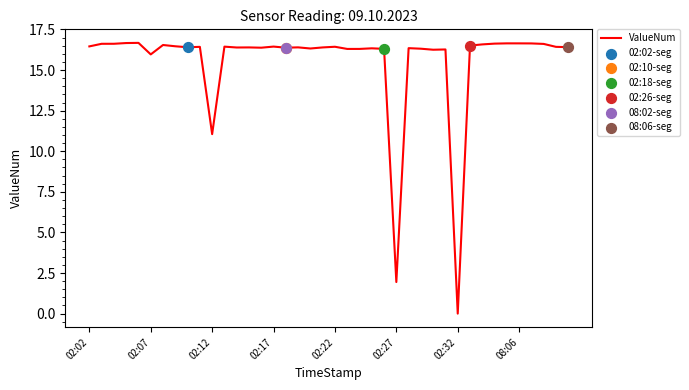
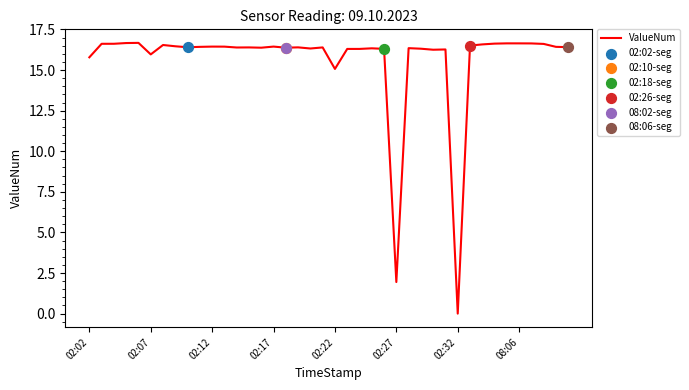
  {
    "ValueNum": {
-     "02:02": 16.5,
+     "02:02": 15.8,
      "02:07": 16.0,
-     "02:12": 11.1,
+     "02:12": 16.4,
      "02:17": 16.4,
-     "02:22": 16.4,
+     "02:22": 15.1,
      "02:27": 1.9,
      "02:32": 0.0,
      "08:06": 16.6
    }
  }
